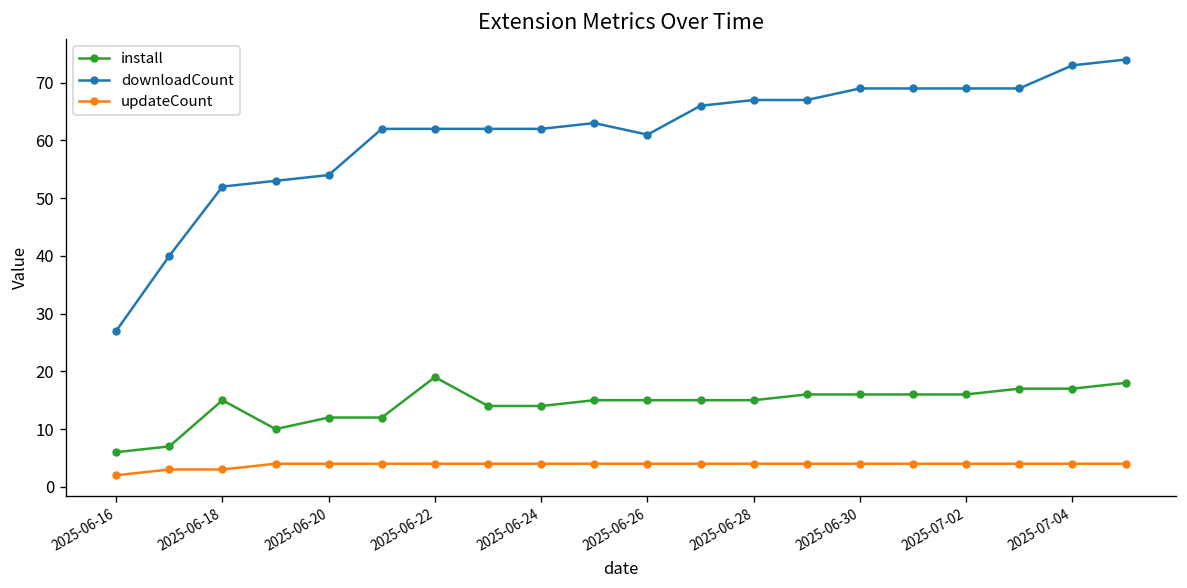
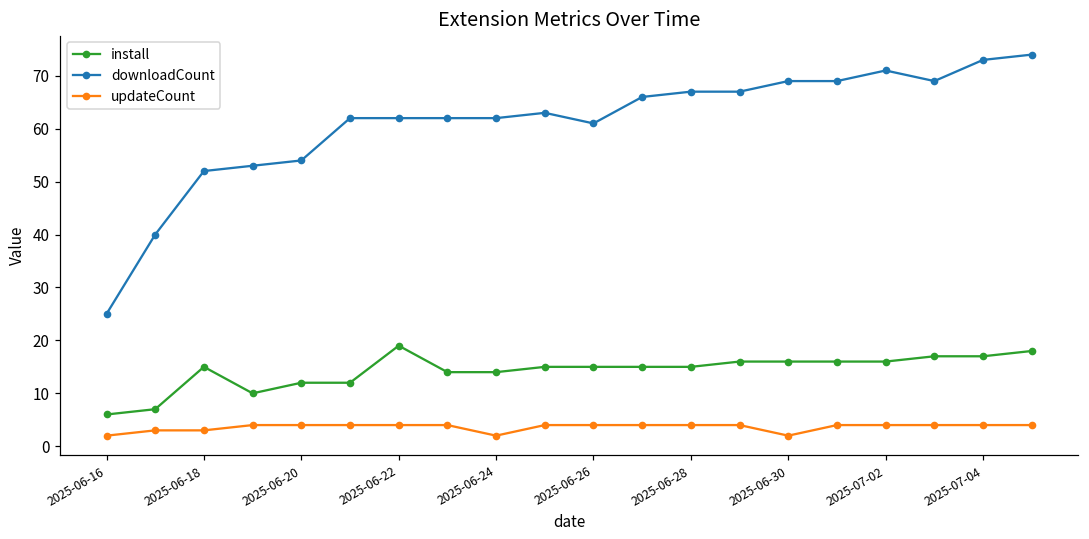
  {
    "install": {
      "2025-06-16": 6,
      "2025-06-18": 15,
      "2025-06-20": 12,
      "2025-06-22": 19,
      "2025-06-24": 14,
      "2025-06-26": 15,
      "2025-06-28": 15,
      "2025-06-30": 16,
      "2025-07-02": 16,
      "2025-07-04": 17
    },
    "downloadCount": {
-     "2025-06-16": 27,
+     "2025-06-16": 25,
      "2025-06-18": 52,
      "2025-06-20": 54,
      "2025-06-22": 62,
      "2025-06-24": 62,
      "2025-06-26": 61,
      "2025-06-28": 67,
      "2025-06-30": 69,
-     "2025-07-02": 69,
+     "2025-07-02": 71,
      "2025-07-04": 73
    },
    "updateCount": {
      "2025-06-16": 2,
      "2025-06-18": 3,
      "2025-06-20": 4,
      "2025-06-22": 4,
-     "2025-06-24": 4,
+     "2025-06-24": 2,
      "2025-06-26": 4,
      "2025-06-28": 4,
-     "2025-06-30": 4,
+     "2025-06-30": 2,
      "2025-07-02": 4,
      "2025-07-04": 4
    }
  }
